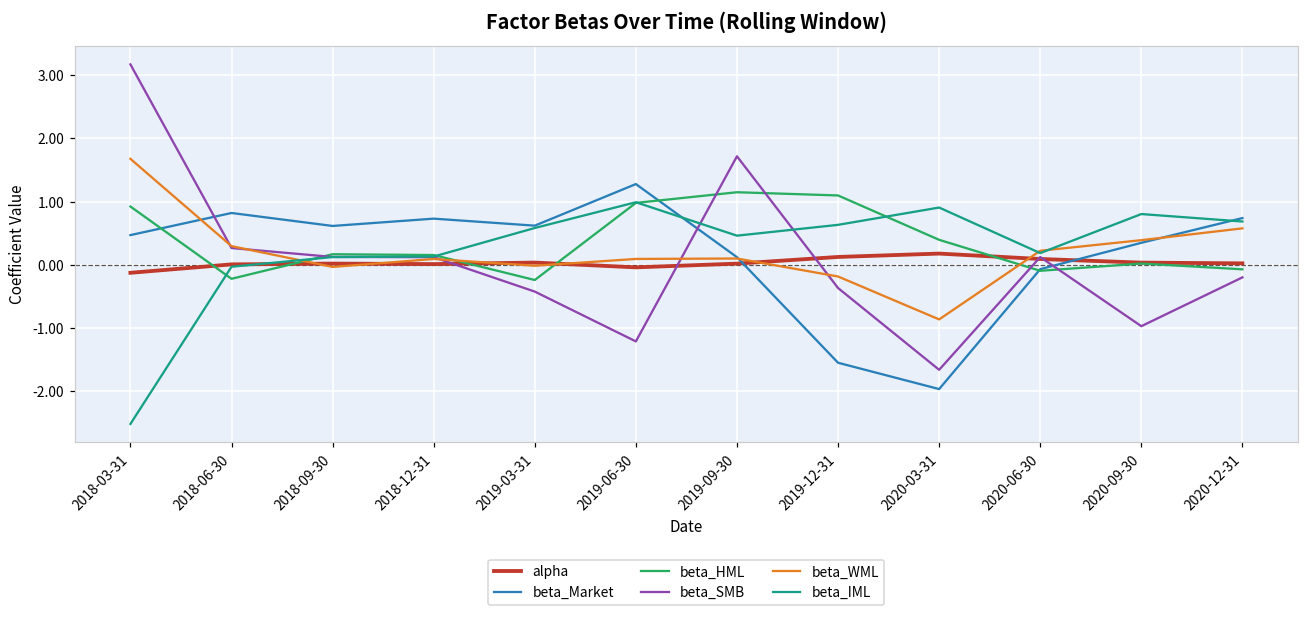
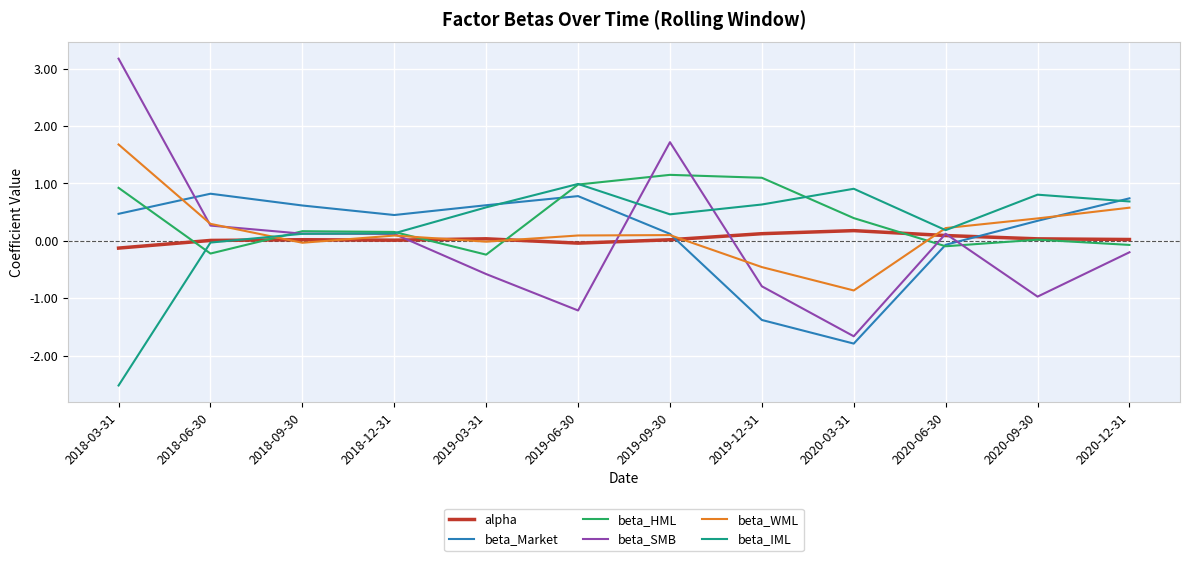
  {
    "alpha": {
      "2018-03-31": -0.1,
      "2018-09-30": 0.0,
      "2018-12-31": 0.0,
      "2019-03-31": 0.0,
      "2019-06-30": 0.0,
      "2019-09-30": 0.0,
      "2019-12-31": 0.1,
      "2020-03-31": 0.2,
      "2020-12-31": 0.0
    },
    "beta_Market": {
      "2018-03-31": 0.5,
      "2018-06-30": 0.8,
      "2018-09-30": 0.6,
-     "2018-12-31": 0.7,
-     "2019-06-30": 1.3,
-     "2019-12-31": -1.6,
-     "2020-03-31": -2.0,
+     "2018-12-31": 0.4,
+     "2019-06-30": 0.8,
+     "2019-12-31": -1.4,
+     "2020-03-31": -1.8,
      "2020-12-31": 0.7
    },
    "beta_SMB": {
      "2018-03-31": 3.2,
-     "2019-03-31": -0.4,
+     "2019-03-31": -0.6,
      "2019-06-30": -1.2,
      "2019-09-30": 1.7,
-     "2019-12-31": -0.4,
+     "2019-12-31": -0.8,
      "2020-03-31": -1.7,
      "2020-09-30": -1.0,
      "2020-12-31": -0.2
    },
    "beta_WML": {
      "2018-03-31": 1.7,
      "2018-09-30": 0.0,
      "2019-03-31": 0.0,
      "2019-06-30": 0.1,
-     "2019-12-31": -0.2,
+     "2019-12-31": -0.5,
      "2020-03-31": -0.9,
      "2020-12-31": 0.6
    }
  }
